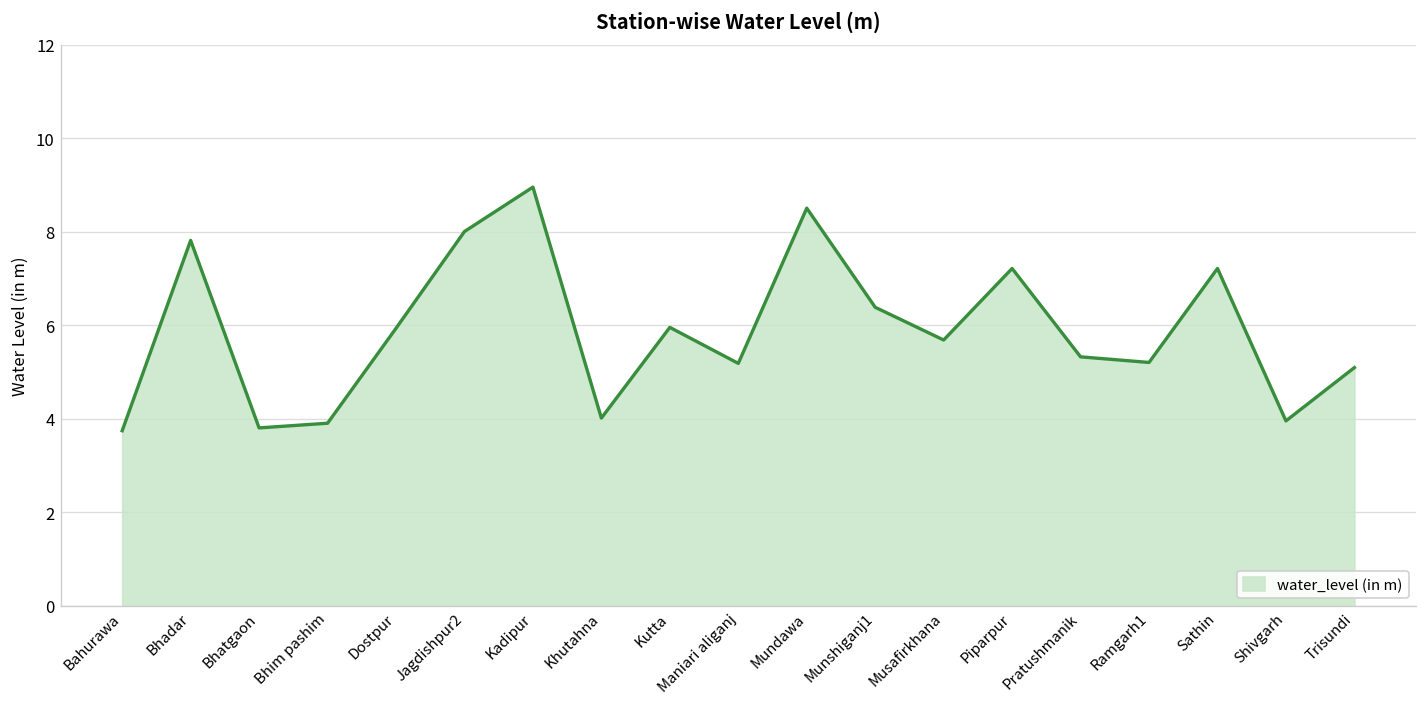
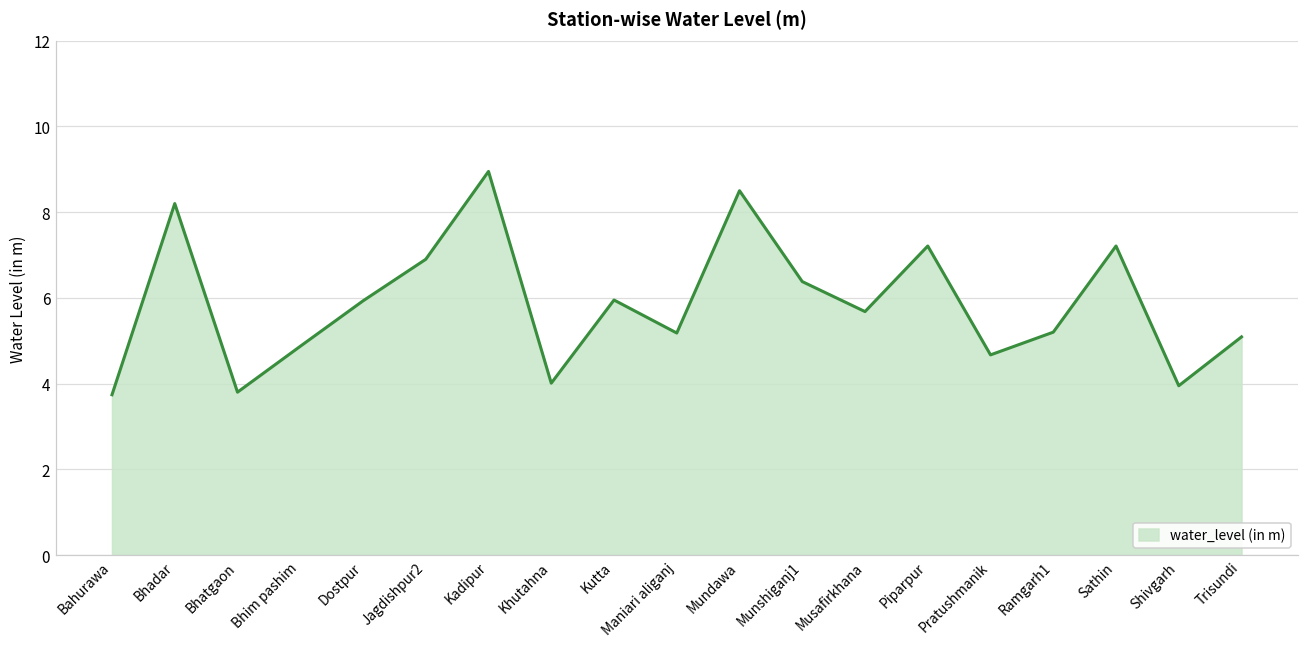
  {
    "Bahurawa": 3.7,
-   "Bhadar": 7.8,
+   "Bhadar": 8.2,
    "Bhatgaon": 3.8,
-   "Bhim pashim": 3.9,
+   "Bhim pashim": 4.9,
    "Dostpur": 5.9,
-   "Jagdishpur2": 8.0,
+   "Jagdishpur2": 6.9,
    "Kadipur": 9.0,
    "Khutahna": 4.0,
    "Kutta": 6.0,
    "Maniari aliganj": 5.2,
    "Mundawa": 8.5,
    "Munshiganj1": 6.4,
    "Musafirkhana": 5.7,
    "Piparpur": 7.2,
-   "Pratushmanik": 5.3,
+   "Pratushmanik": 4.7,
    "Ramgarh1": 5.2,
    "Sathin": 7.2,
    "Shivgarh": 4.0,
    "Trisundi": 5.1
  }
